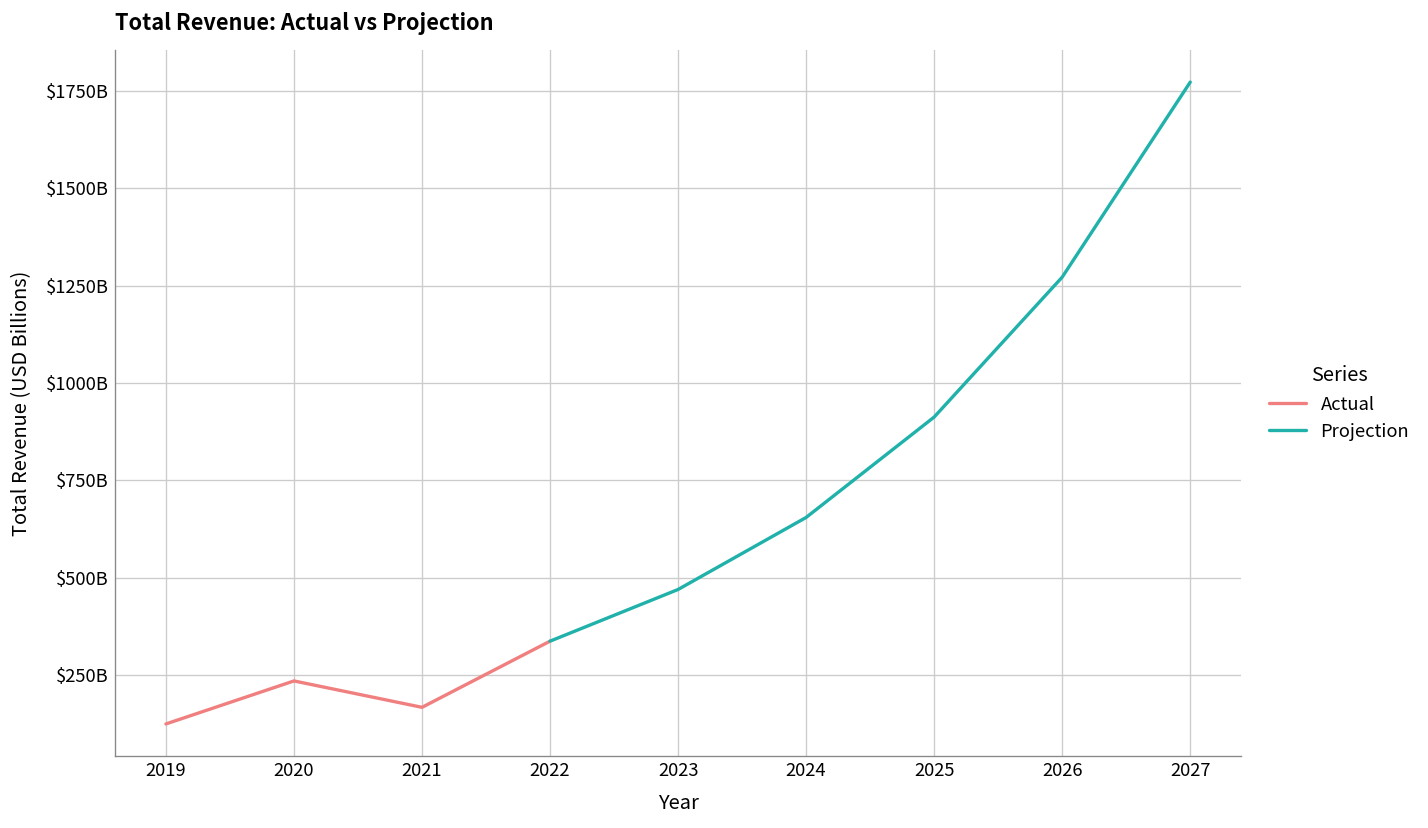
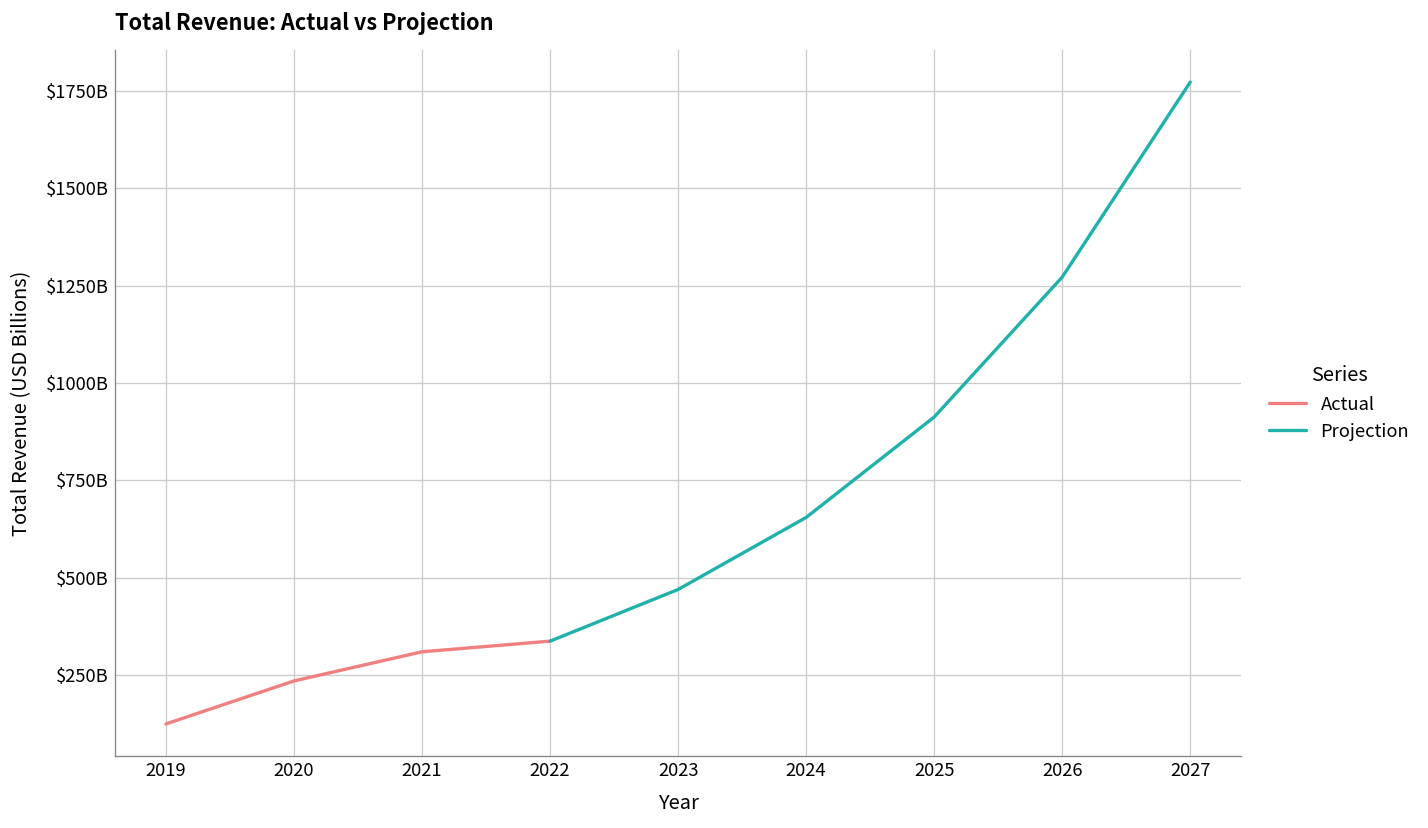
  {
    "Actual": {
      "2019": "$120000000000",
      "2020": "$240000000000",
-     "2021": "$170000000000"
+     "2021": "$310000000000"
    },
    "Projection": {
      "2023": "$470000000000",
      "2024": "$650000000000",
      "2025": "$910000000000",
      "2026": "$1270000000000",
      "2027": "$1770000000000"
    }
  }
